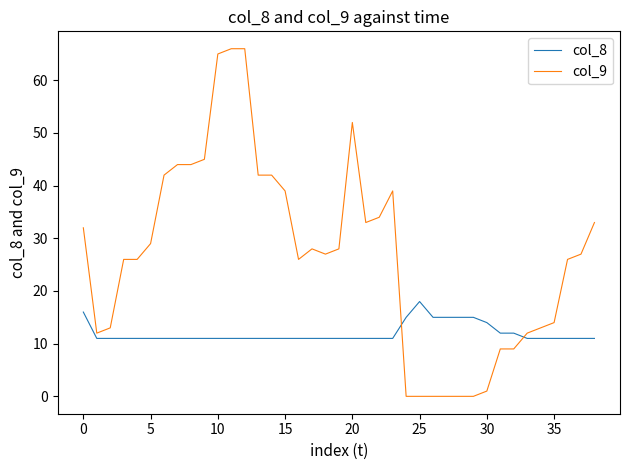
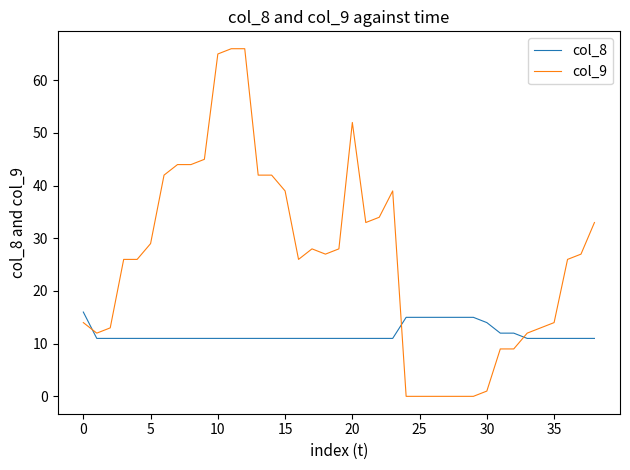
  {
    "col_8": {
      "0": 16,
      "5": 11,
      "10": 11,
      "15": 11,
      "20": 11,
-     "25": 18,
+     "25": 15,
      "30": 14,
      "35": 11
    },
    "col_9": {
-     "0": 32,
+     "0": 14,
      "5": 29,
      "10": 65,
      "15": 39,
      "20": 52,
      "25": 0,
      "30": 1,
      "35": 14
    }
  }
